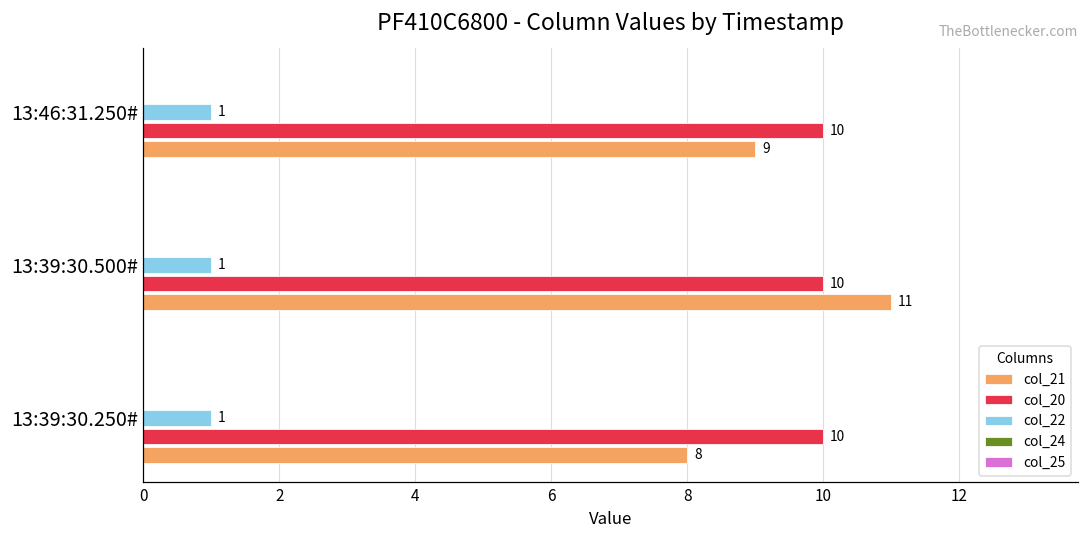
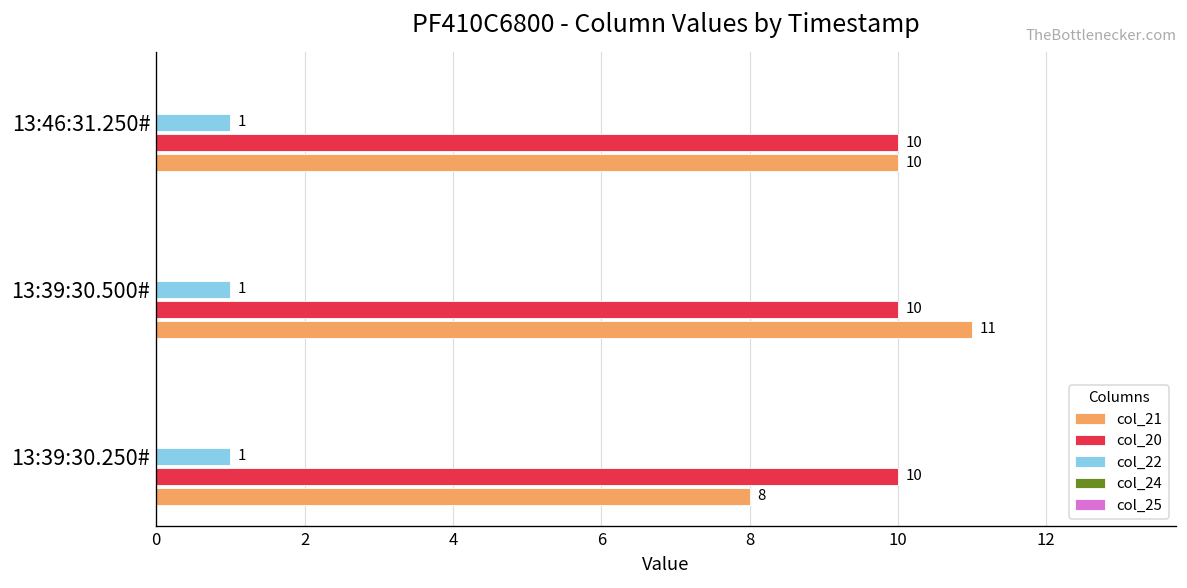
  {
    "col_21": {
-     "13:46:31.250#": 9,
+     "13:46:31.250#": 10,
      "13:39:30.500#": 11,
      "13:39:30.250#": 8
    },
    "col_20": {
      "13:46:31.250#": 10,
      "13:39:30.500#": 10,
      "13:39:30.250#": 10
    },
    "col_22": {
      "13:46:31.250#": 1,
      "13:39:30.500#": 1,
      "13:39:30.250#": 1
    },
    "col_24": {
      "13:46:31.250#": 0.0,
      "13:39:30.500#": 0.0,
      "13:39:30.250#": 0.0
    },
    "col_25": {
      "13:46:31.250#": 0.0,
      "13:39:30.500#": 0.0,
      "13:39:30.250#": 0.0
    }
  }
